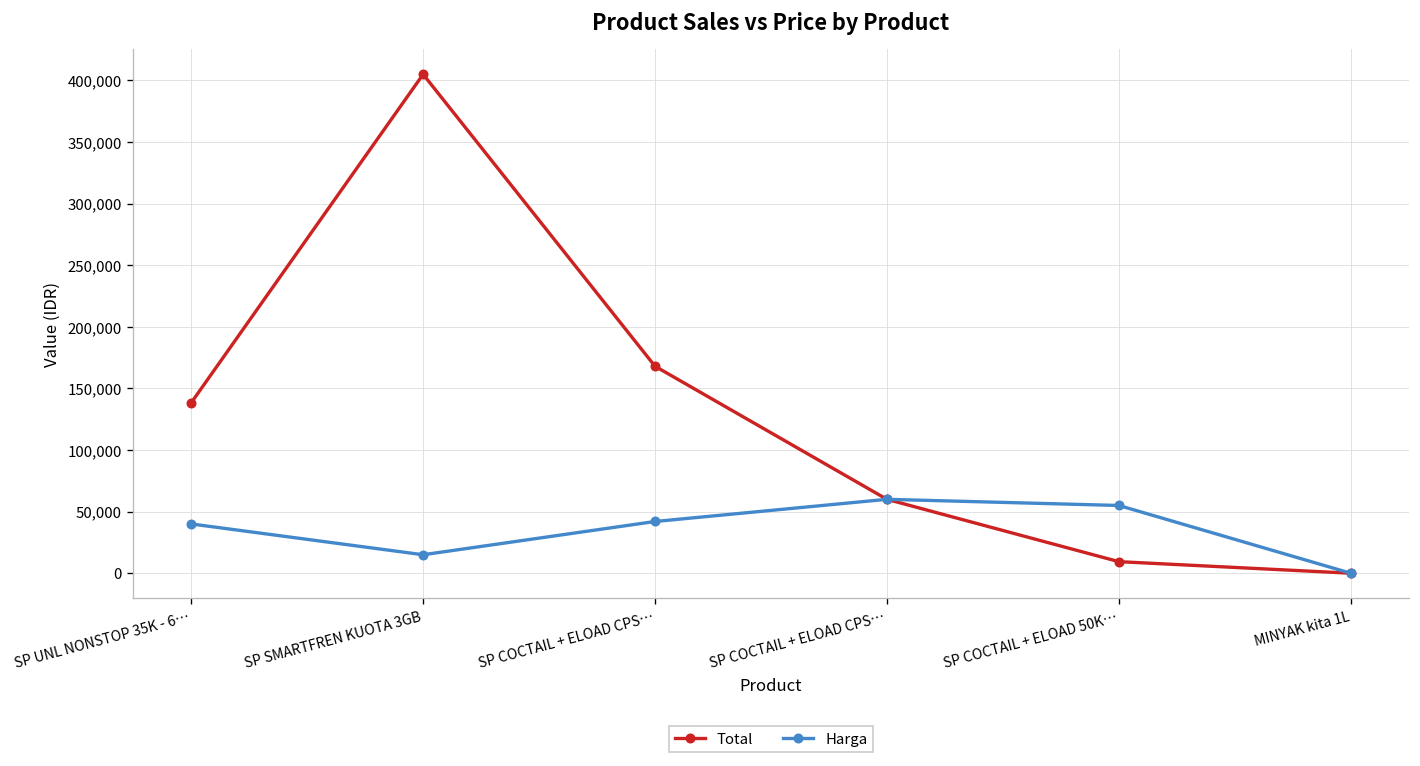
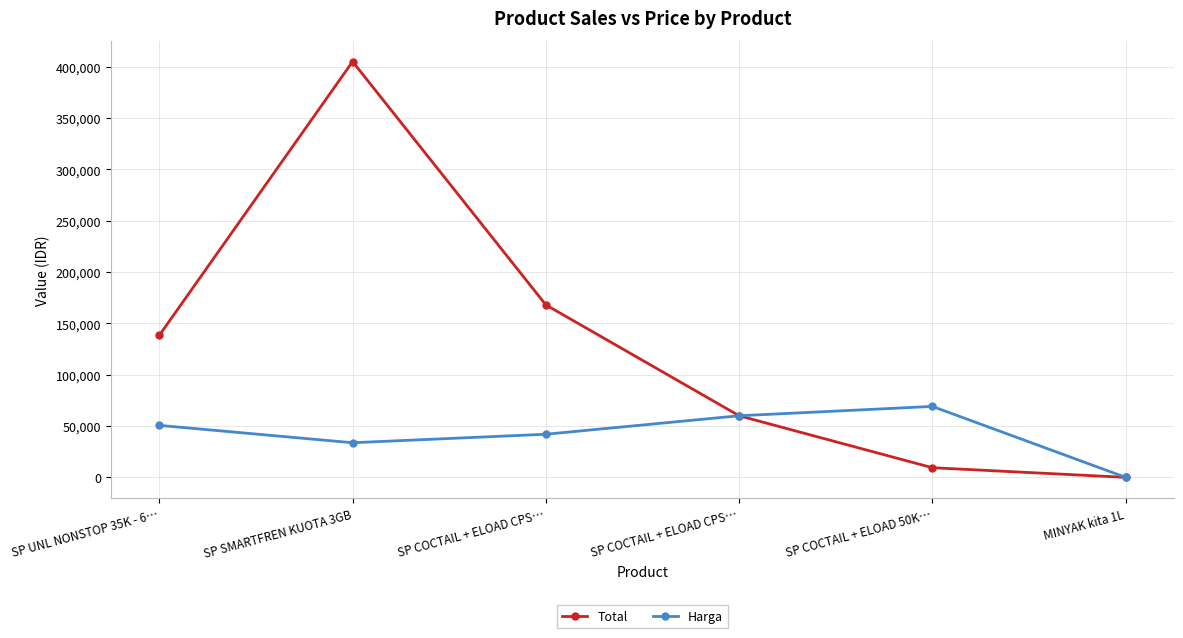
  {
    "Total": {
      "SP UNL NONSTOP 35K - 6…": "138,000",
      "SP SMARTFREN KUOTA 3GB": "405,000",
      "SP COCTAIL + ELOAD 50K…": "9,000"
    },
    "Harga": {
-     "SP UNL NONSTOP 35K - 6…": "40,000",
-     "SP SMARTFREN KUOTA 3GB": "15,000",
-     "SP COCTAIL + ELOAD 50K…": "55,000"
+     "SP UNL NONSTOP 35K - 6…": "51,000",
+     "SP SMARTFREN KUOTA 3GB": "34,000",
+     "SP COCTAIL + ELOAD 50K…": "69,000"
    }
  }
